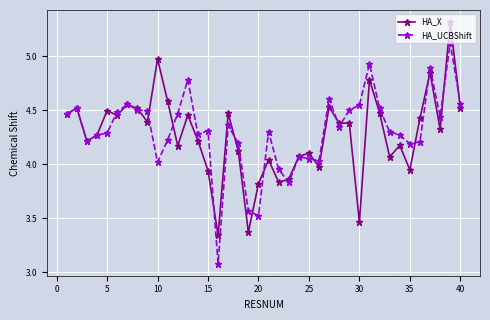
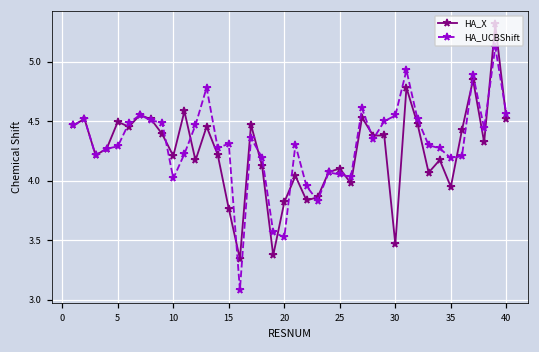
  {
    "HA_X": {
      "5": 4.50,
-     "10": 4.98,
-     "15": 3.94,
+     "10": 4.21,
+     "15": 3.76,
      "20": 3.82,
      "25": 4.10,
      "30": 3.47,
      "35": 3.95,
      "40": 4.52
    },
    "HA_UCBShift": {
      "5": 4.29,
      "10": 4.02,
      "15": 4.31,
      "20": 3.52,
      "25": 4.05,
      "30": 4.55,
      "35": 4.19,
      "40": 4.56
    }
  }
